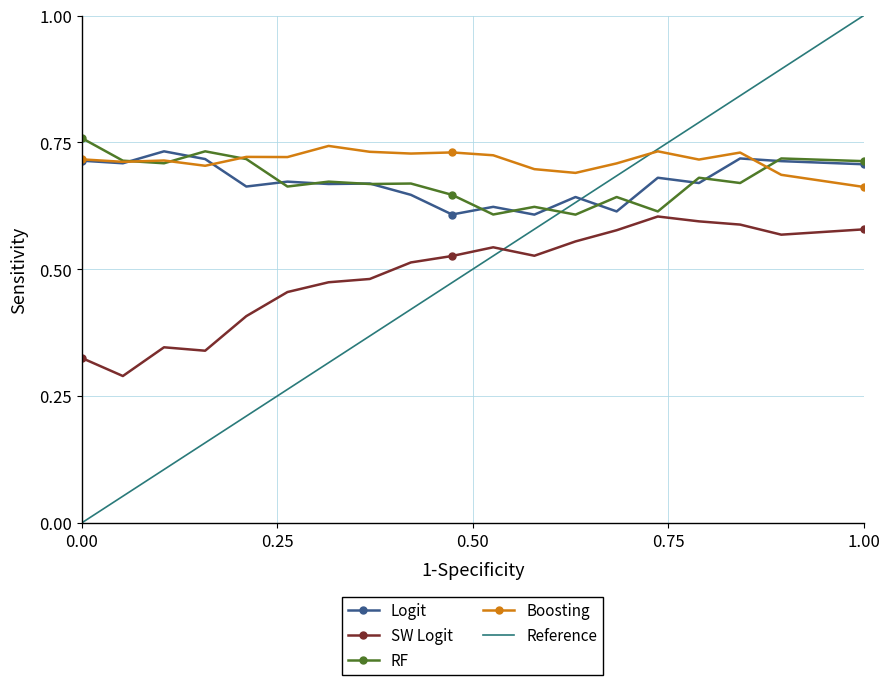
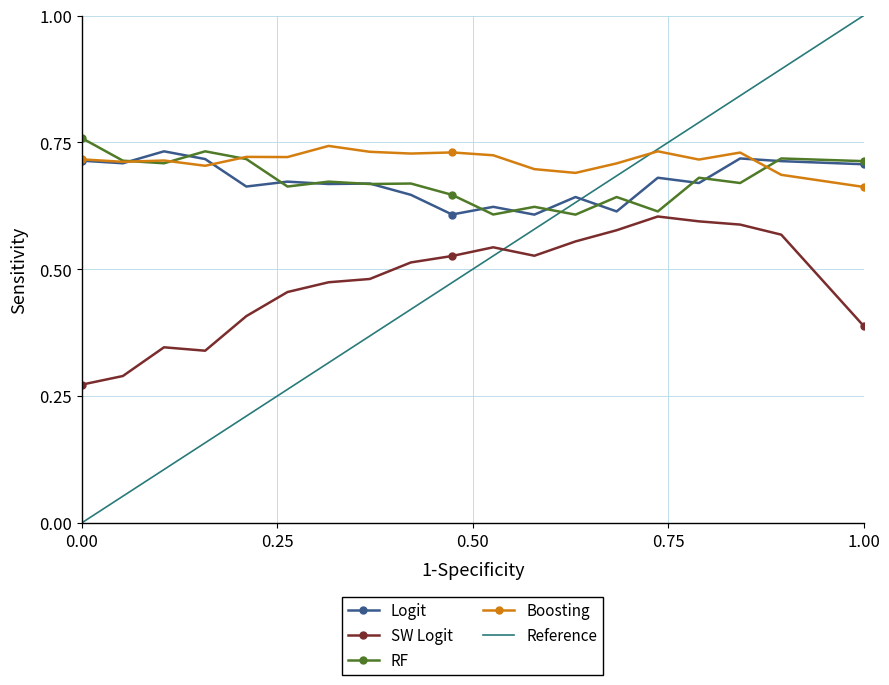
  {
    "RF": {
      "0.00": 0.76,
      "1.00": 0.71
    },
    "SW Logit": {
-     "0.00": 0.33,
-     "1.00": 0.58
+     "0.00": 0.27,
+     "1.00": 0.39
    },
    "Boosting": {
      "1.00": 0.66
    }
  }
